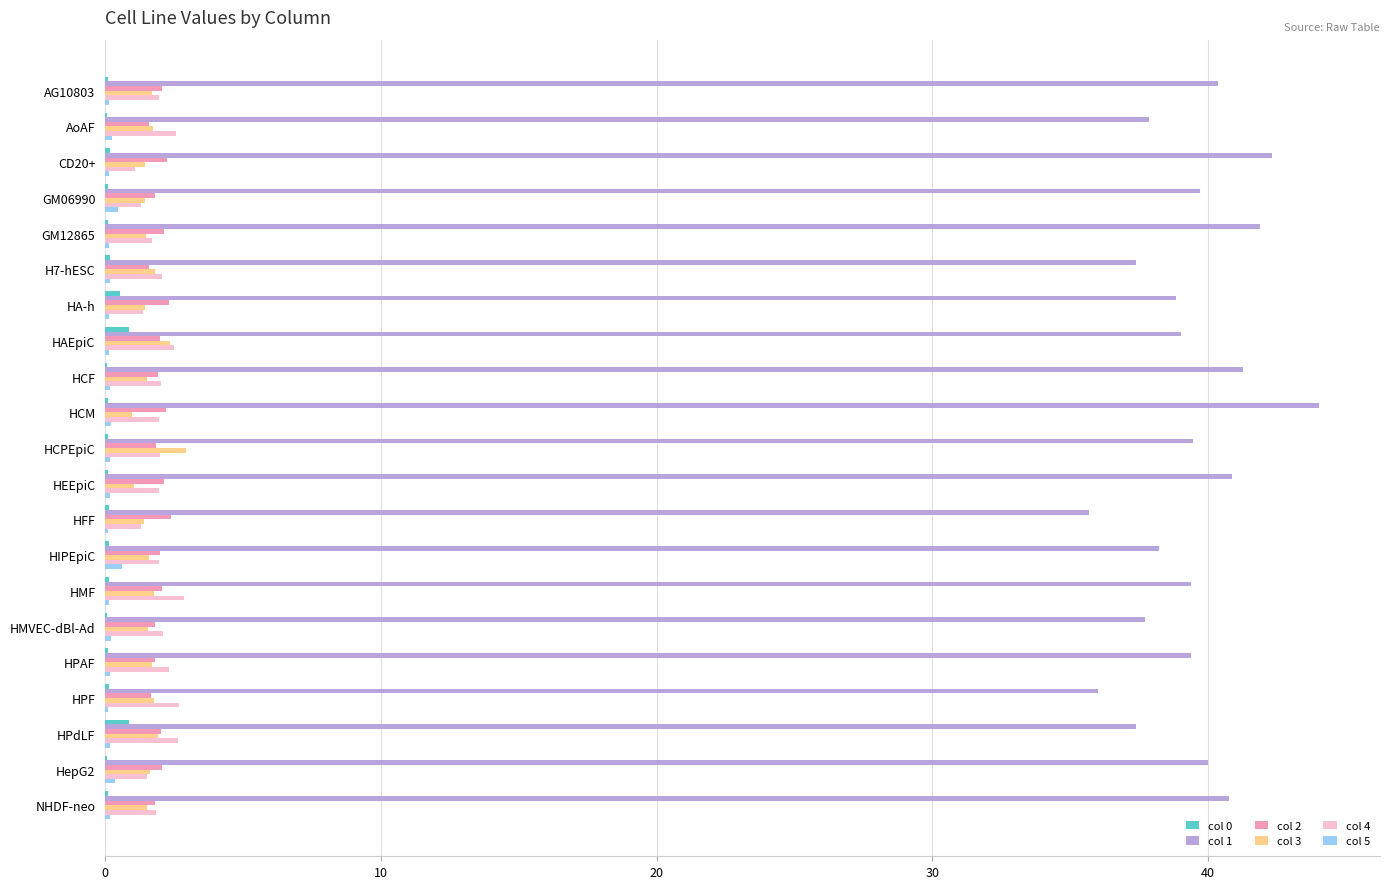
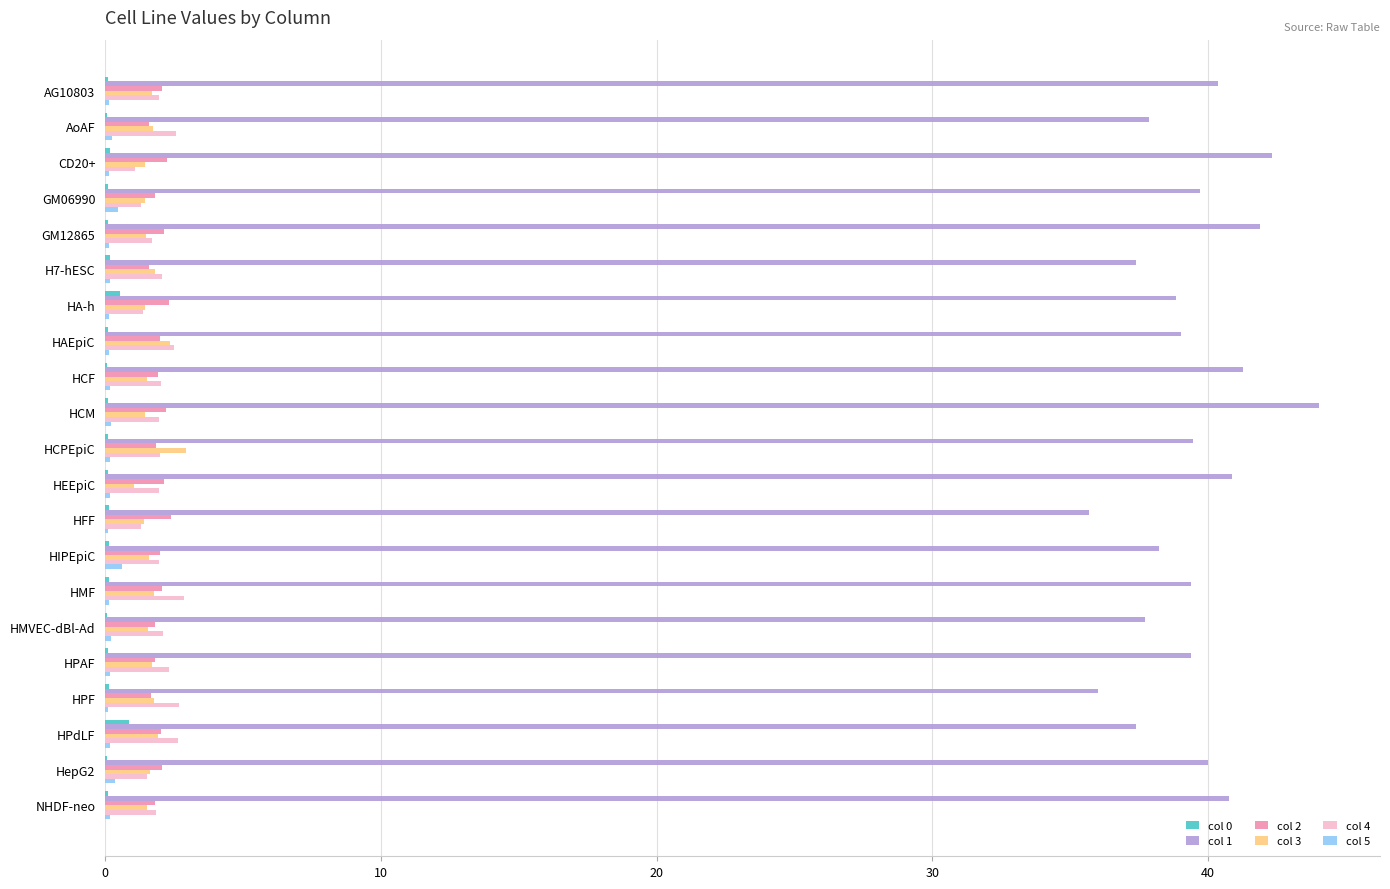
  {
    "col 0": {
      "CD20+": 0.2,
      "H7-hESC": 0.2,
      "HA-h": 0.5,
-     "HAEpiC": 0.9,
+     "HAEpiC": 0.1,
      "HCM": 0.1,
      "HCPEpiC": 0.1,
      "HEEpiC": 0.1,
      "HFF": 0.1,
      "HIPEpiC": 0.1,
      "HMF": 0.2,
      "HPAF": 0.1,
      "HPF": 0.1,
      "HPdLF": 0.8
    },
    "col 1": {
      "AG10803": 40.4,
      "AoAF": 37.9,
      "CD20+": 42.3,
      "GM06990": 39.7,
      "GM12865": 41.9,
      "H7-hESC": 37.4,
      "HA-h": 38.8,
      "HAEpiC": 39.0,
      "HCF": 41.3,
      "HCM": 44.0,
      "HCPEpiC": 39.5,
      "HEEpiC": 40.9,
      "HFF": 35.7,
      "HIPEpiC": 38.2,
      "HMF": 39.4,
      "HMVEC-dBl-Ad": 37.7,
      "HPAF": 39.4,
      "HPF": 36.0,
      "HPdLF": 37.4,
      "HepG2": 40.0,
      "NHDF-neo": 40.8
    },
    "col 3": {
      "AG10803": 1.7,
      "AoAF": 1.7,
      "CD20+": 1.5,
      "GM06990": 1.5,
      "GM12865": 1.5,
      "H7-hESC": 1.8,
      "HA-h": 1.5,
      "HAEpiC": 2.4,
      "HCF": 1.5,
-     "HCM": 1.0,
+     "HCM": 1.5,
      "HCPEpiC": 2.9,
      "HEEpiC": 1.1,
      "HFF": 1.4,
      "HIPEpiC": 1.6,
      "HMF": 1.8,
      "HMVEC-dBl-Ad": 1.5,
      "HPAF": 1.7,
      "HPF": 1.8,
      "HPdLF": 1.9,
      "HepG2": 1.6,
      "NHDF-neo": 1.5
    },
    "col 5": {
      "AG10803": 0.1,
      "AoAF": 0.2,
      "CD20+": 0.1,
      "GM06990": 0.5,
      "GM12865": 0.1,
      "H7-hESC": 0.2,
      "HA-h": 0.1,
      "HAEpiC": 0.1,
      "HCF": 0.2,
      "HCM": 0.2,
      "HCPEpiC": 0.2,
      "HEEpiC": 0.2,
      "HFF": 0.1,
      "HIPEpiC": 0.6,
      "HMF": 0.2,
      "HMVEC-dBl-Ad": 0.2,
      "HPAF": 0.2,
      "HPF": 0.1,
      "HPdLF": 0.2,
      "HepG2": 0.3,
      "NHDF-neo": 0.2
    }
  }
